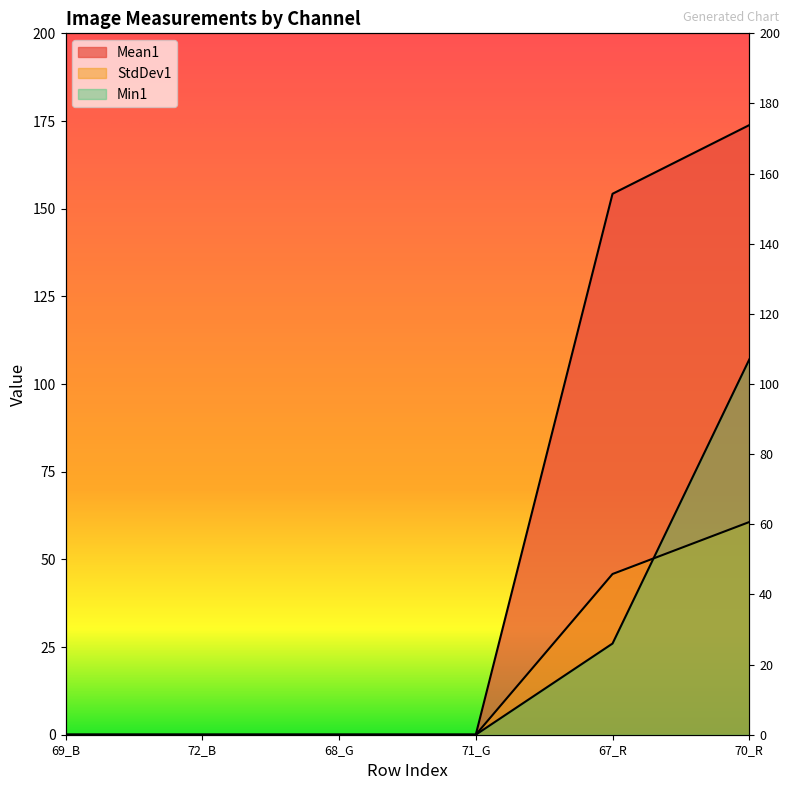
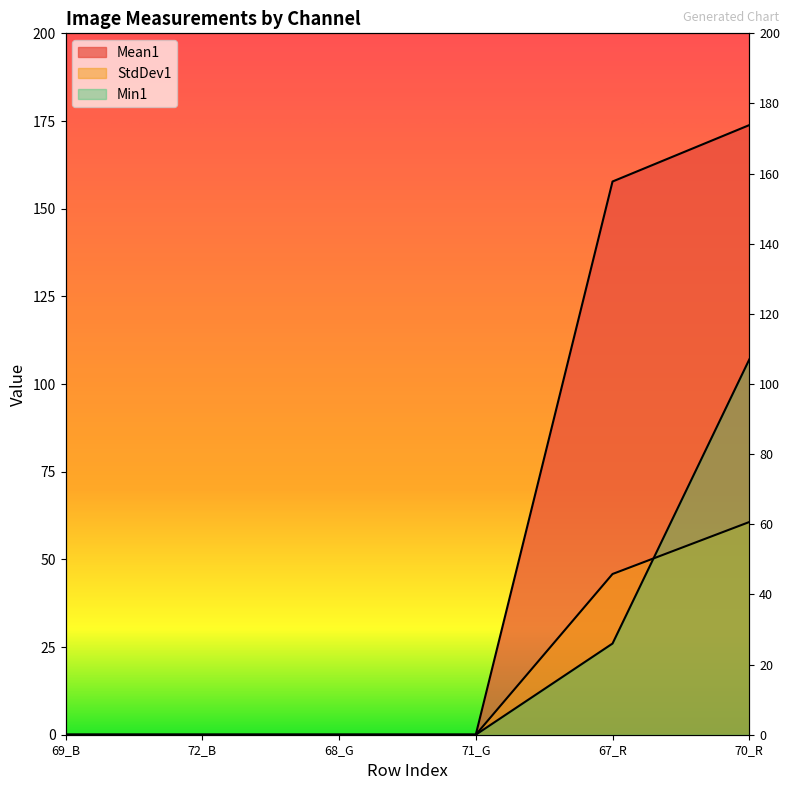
  {
    "Mean1": {
-     "67_R": 154,
+     "67_R": 158,
      "70_R": 174
    },
    "StdDev1": {
      "67_R": 46,
      "70_R": 61
    },
    "Min1": {
      "67_R": 26,
      "70_R": 107
    }
  }
